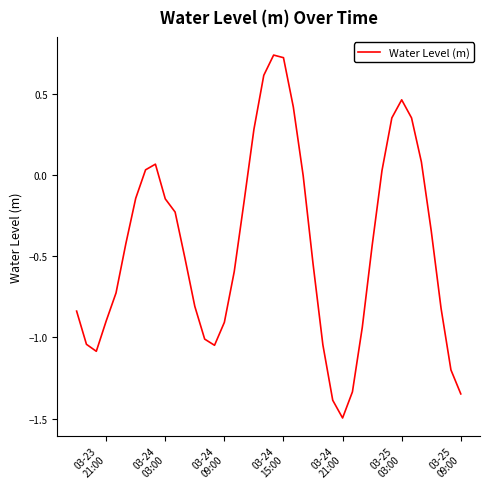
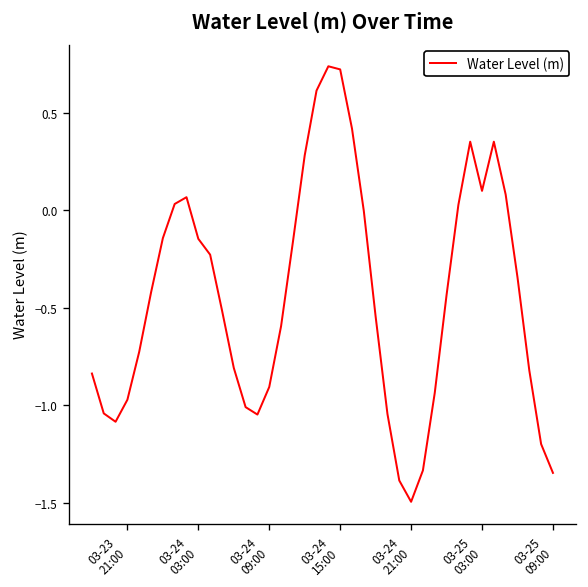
  {
-   "03-23 21:00": -0.90,
+   "03-23 21:00": -0.97,
    "03-24 03:00": -0.15,
    "03-24 09:00": -0.91,
    "03-24 15:00": 0.72,
    "03-24 21:00": -1.50,
-   "03-25 03:00": 0.46,
+   "03-25 03:00": 0.10,
    "03-25 09:00": -1.35
  }
